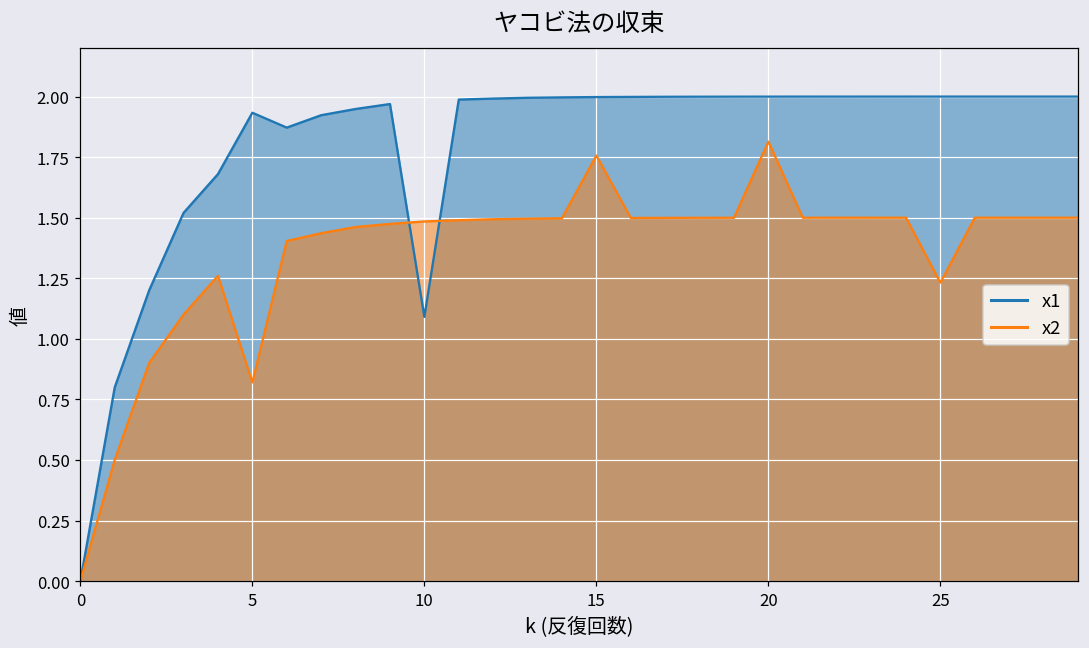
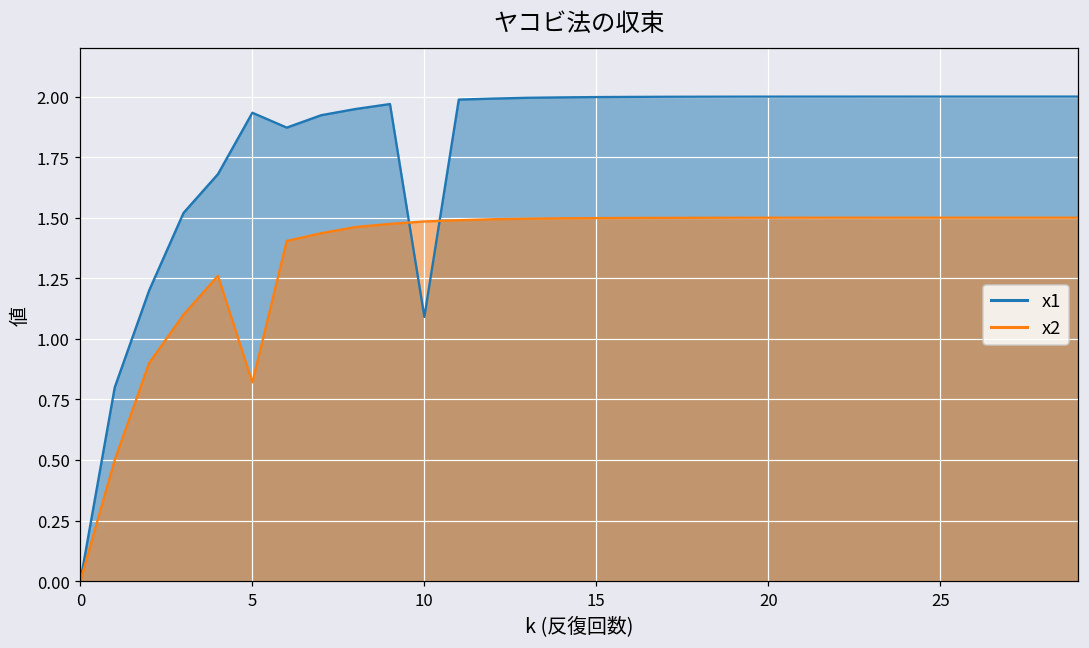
  {
    "x1": {
      "5": 1.93,
      "10": 1.09,
      "15": 2.00,
      "20": 2.00,
      "25": 2.00
    },
    "x2": {
      "5": 0.82,
      "10": 1.48,
-     "15": 1.76,
-     "20": 1.81,
-     "25": 1.23
+     "15": 1.50,
+     "20": 1.50,
+     "25": 1.50
    }
  }
